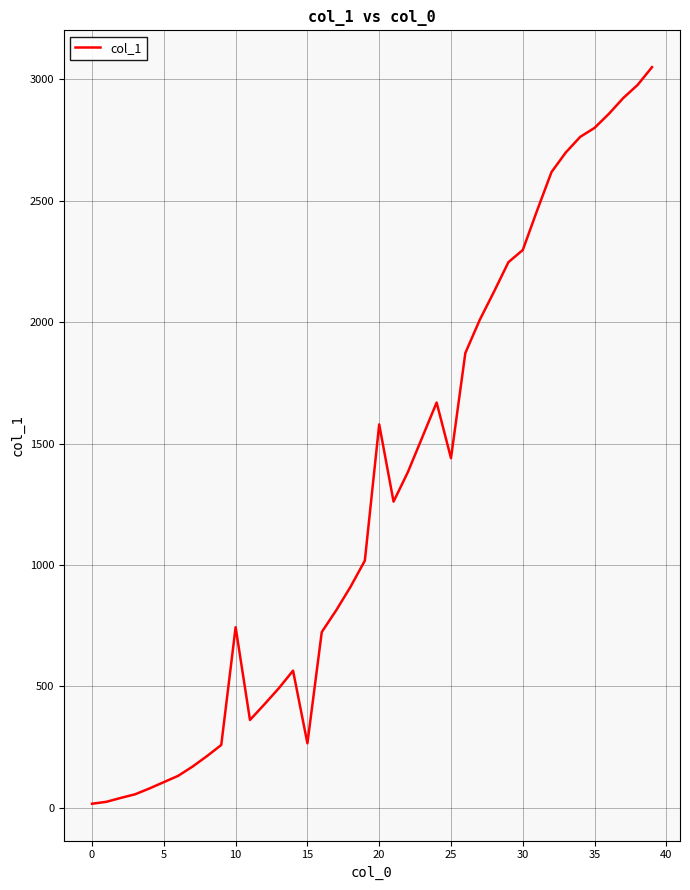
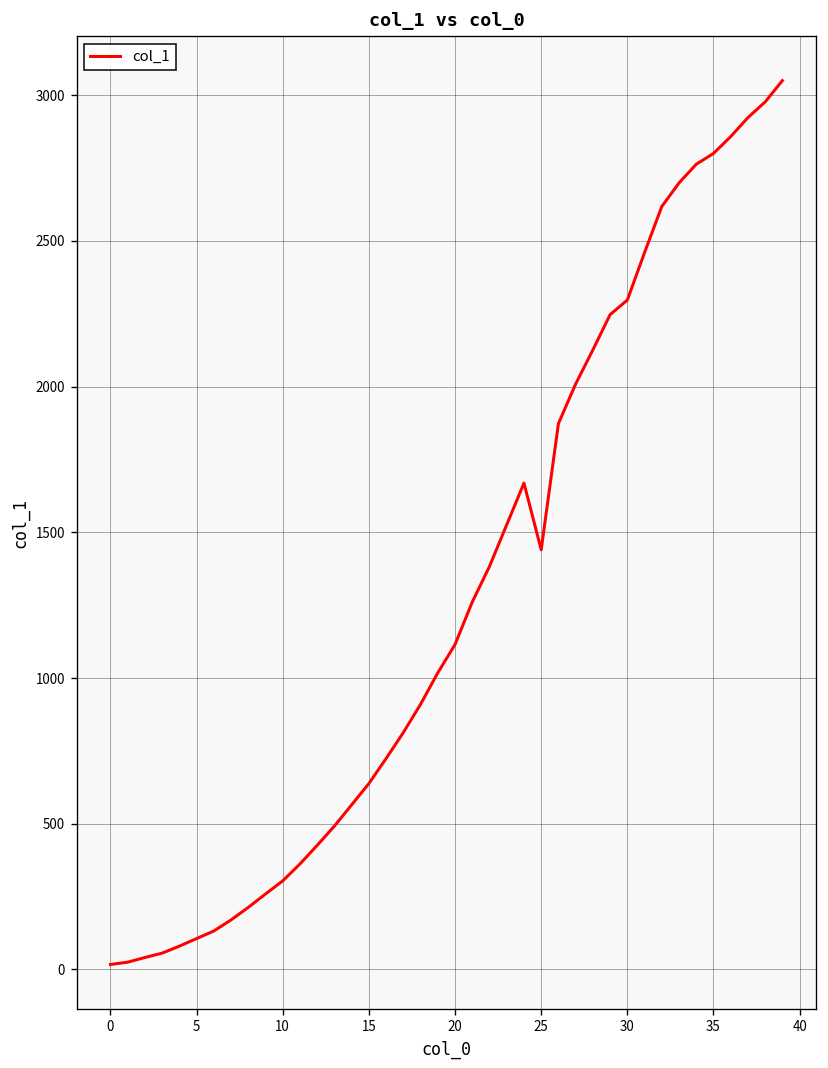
  {
    "0": 20,
    "5": 110,
-   "10": 740,
-   "15": 270,
-   "20": 1580,
+   "10": 300,
+   "15": 640,
+   "20": 1120,
    "25": 1440,
    "30": 2300,
    "35": 2800
  }
